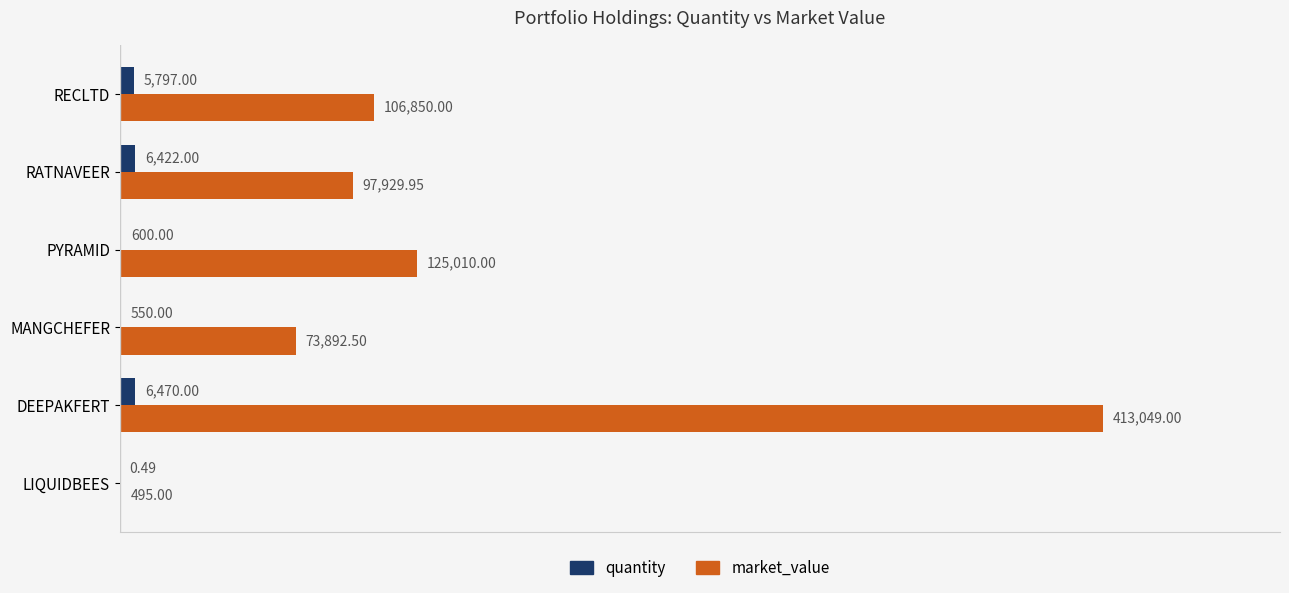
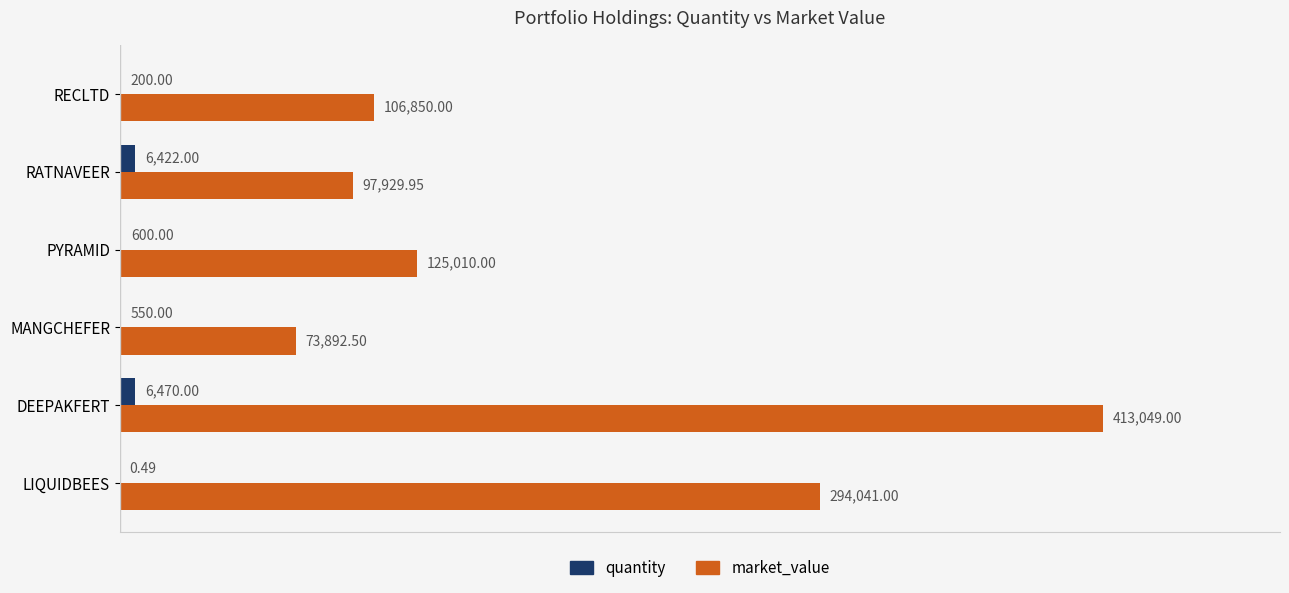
  {
    "quantity": {
-     "RECLTD": "5,797.00",
+     "RECLTD": "200.00",
      "RATNAVEER": "6,422.00",
      "PYRAMID": "600.00",
      "MANGCHEFER": "550.00",
      "DEEPAKFERT": "6,470.00",
      "LIQUIDBEES": "0.49"
    },
    "market_value": {
      "RECLTD": "106,850.00",
      "RATNAVEER": "97,929.95",
      "PYRAMID": "125,010.00",
      "MANGCHEFER": "73,892.50",
      "DEEPAKFERT": "413,049.00",
-     "LIQUIDBEES": "495.00"
+     "LIQUIDBEES": "294,041.00"
    }
  }
